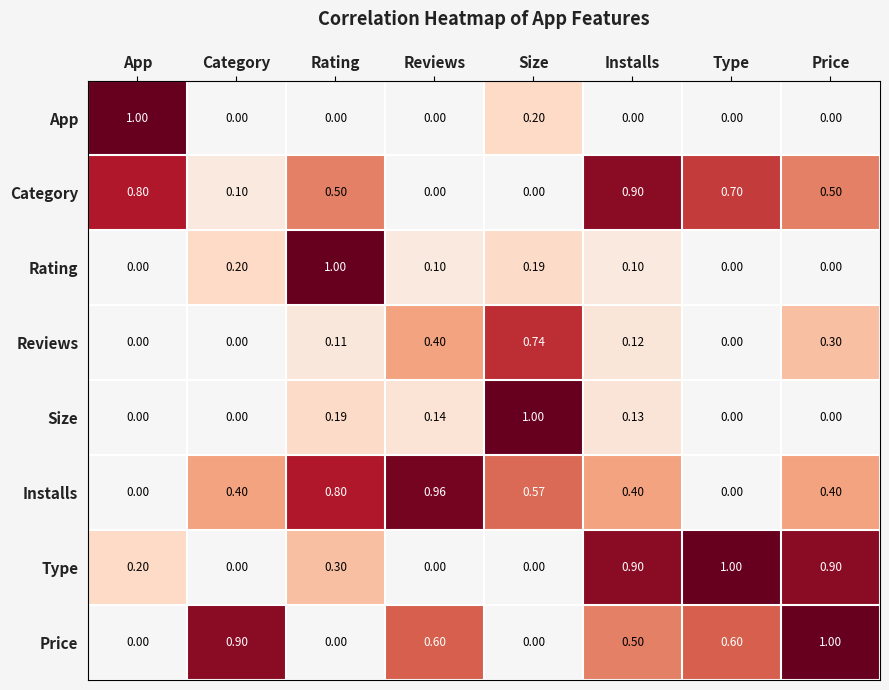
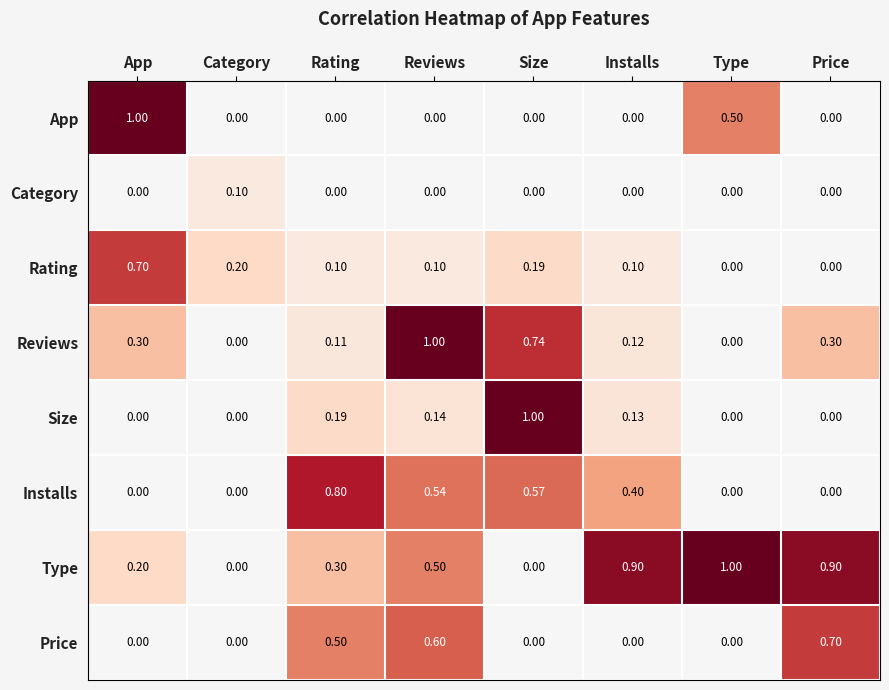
  {
    "App": {
      "App": 1.00,
      "Category": 0.00,
      "Rating": 0.00,
      "Reviews": 0.00,
-     "Size": 0.20,
+     "Size": 0.00,
      "Installs": 0.00,
-     "Type": 0.00,
+     "Type": 0.50,
      "Price": 0.00
    },
    "Category": {
-     "App": 0.80,
+     "App": 0.00,
      "Category": 0.10,
-     "Rating": 0.50,
+     "Rating": 0.00,
      "Reviews": 0.00,
      "Size": 0.00,
-     "Installs": 0.90,
-     "Type": 0.70,
-     "Price": 0.50
+     "Installs": 0.00,
+     "Type": 0.00,
+     "Price": 0.00
    },
    "Rating": {
-     "App": 0.00,
+     "App": 0.70,
      "Category": 0.20,
-     "Rating": 1.00,
+     "Rating": 0.10,
      "Reviews": 0.10,
      "Size": 0.19,
      "Installs": 0.10,
      "Type": 0.00,
      "Price": 0.00
    },
    "Reviews": {
-     "App": 0.00,
+     "App": 0.30,
      "Category": 0.00,
      "Rating": 0.11,
-     "Reviews": 0.40,
+     "Reviews": 1.00,
      "Size": 0.74,
      "Installs": 0.12,
      "Type": 0.00,
      "Price": 0.30
    },
    "Size": {
      "App": 0.00,
      "Category": 0.00,
      "Rating": 0.19,
      "Reviews": 0.14,
      "Size": 1.00,
      "Installs": 0.13,
      "Type": 0.00,
      "Price": 0.00
    },
    "Installs": {
      "App": 0.00,
-     "Category": 0.40,
+     "Category": 0.00,
      "Rating": 0.80,
-     "Reviews": 0.96,
+     "Reviews": 0.54,
      "Size": 0.57,
      "Installs": 0.40,
      "Type": 0.00,
-     "Price": 0.40
+     "Price": 0.00
    },
    "Type": {
      "App": 0.20,
      "Category": 0.00,
      "Rating": 0.30,
-     "Reviews": 0.00,
+     "Reviews": 0.50,
      "Size": 0.00,
      "Installs": 0.90,
      "Type": 1.00,
      "Price": 0.90
    },
    "Price": {
      "App": 0.00,
-     "Category": 0.90,
-     "Rating": 0.00,
+     "Category": 0.00,
+     "Rating": 0.50,
      "Reviews": 0.60,
      "Size": 0.00,
-     "Installs": 0.50,
-     "Type": 0.60,
-     "Price": 1.00
+     "Installs": 0.00,
+     "Type": 0.00,
+     "Price": 0.70
    }
  }
